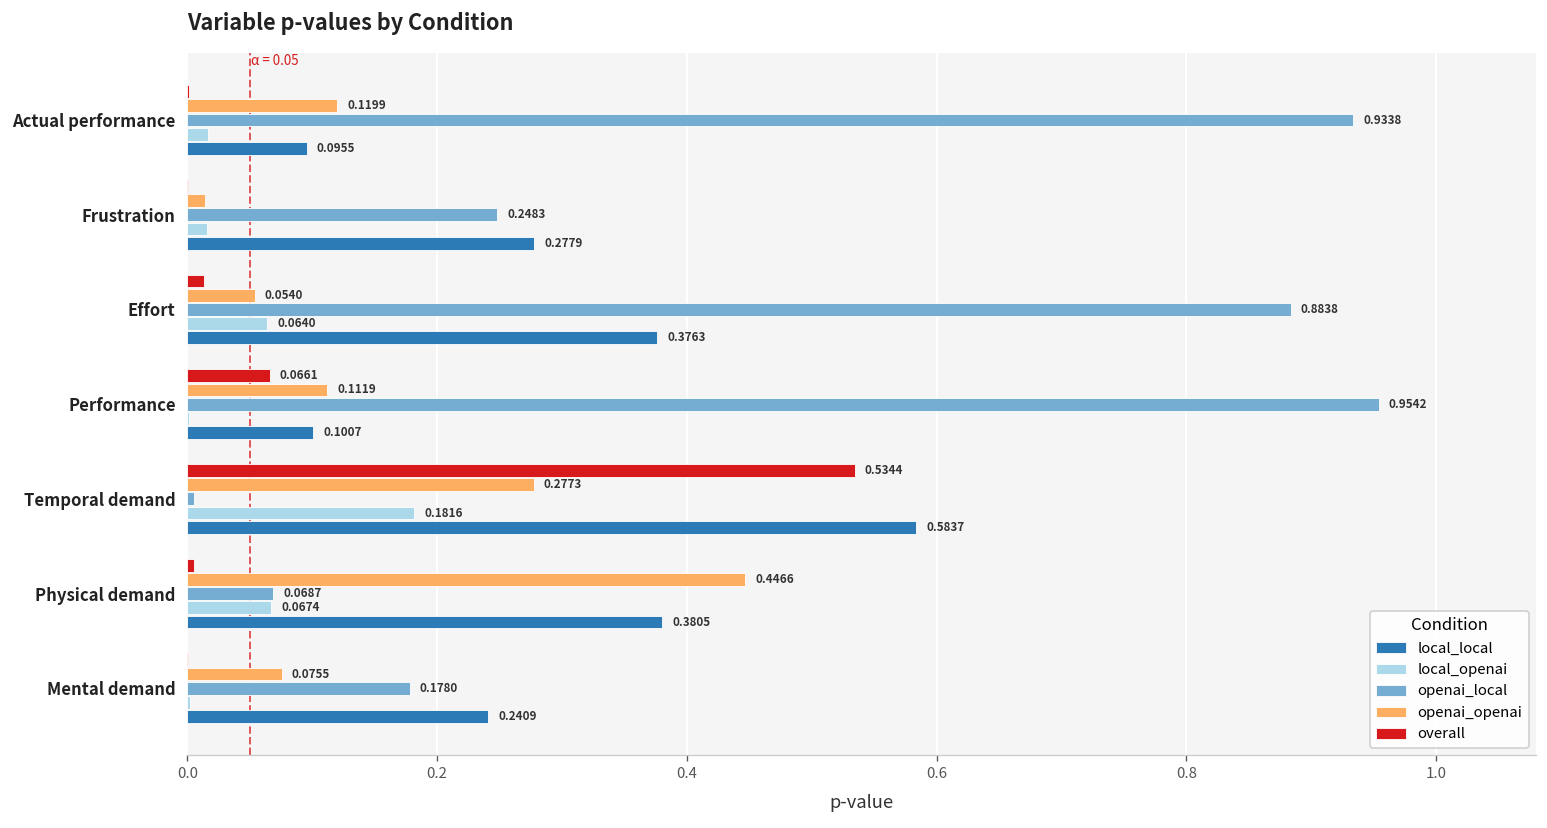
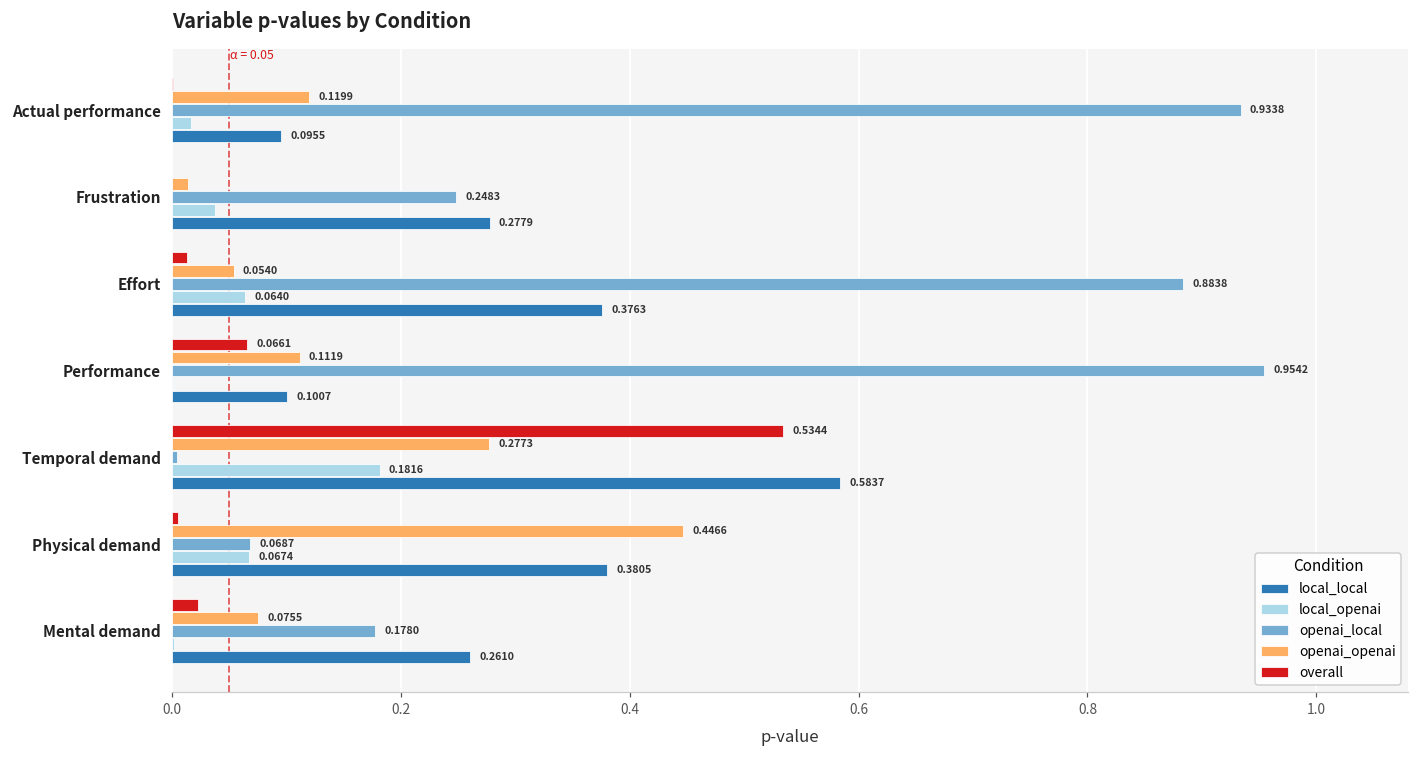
  {
    "local_local": {
      "Actual performance": 0.0955,
      "Frustration": 0.2779,
      "Effort": 0.3763,
      "Performance": 0.1007,
      "Temporal demand": 0.5837,
      "Physical demand": 0.3805,
-     "Mental demand": 0.2409
+     "Mental demand": 0.2610
    },
    "local_openai": {
      "Actual performance": 0.017,
-     "Frustration": 0.016
+     "Frustration": 0.037
    },
    "openai_local": {
      "Actual performance": 0.9338,
      "Frustration": 0.2483,
      "Effort": 0.8838,
      "Performance": 0.9542,
      "Physical demand": 0.0687,
      "Mental demand": 0.1780
    },
    "openai_openai": {
      "Actual performance": 0.1199,
      "Effort": 0.0540,
      "Performance": 0.1119,
      "Temporal demand": 0.2773,
      "Physical demand": 0.4466,
      "Mental demand": 0.0755
    },
    "overall": {
      "Effort": 0.013,
      "Physical demand": 0.005,
-     "Mental demand": 0.000
+     "Mental demand": 0.023
    }
  }
